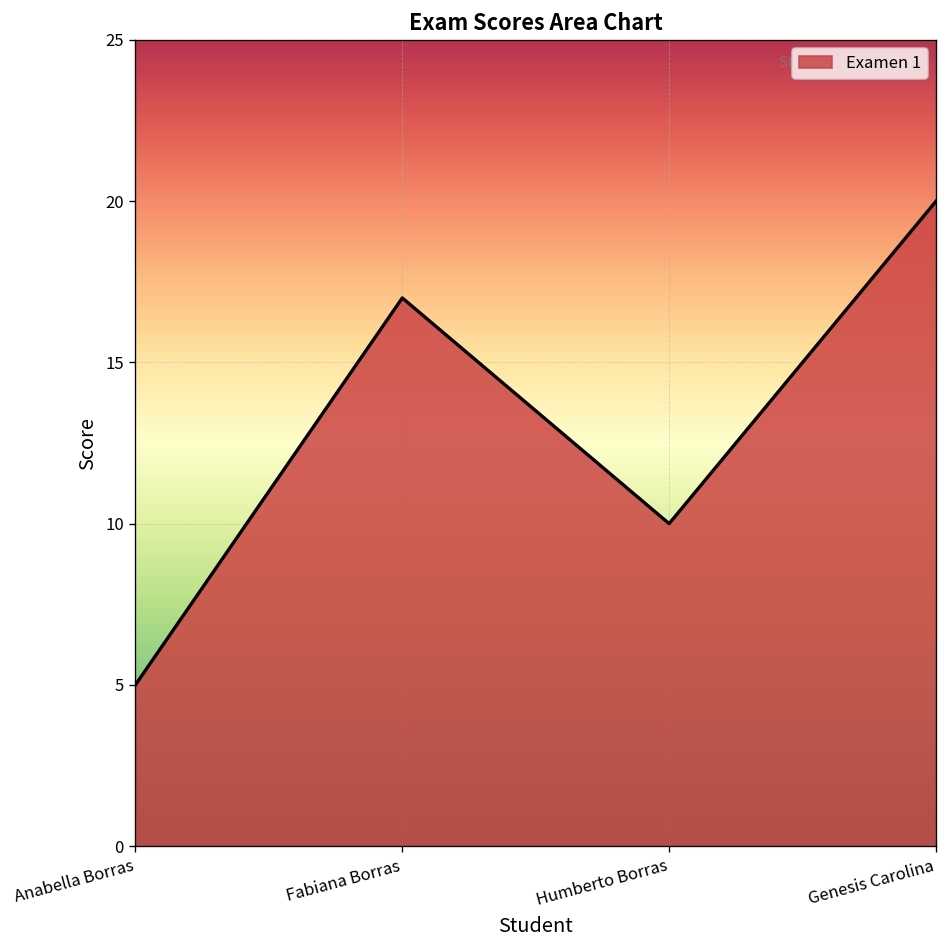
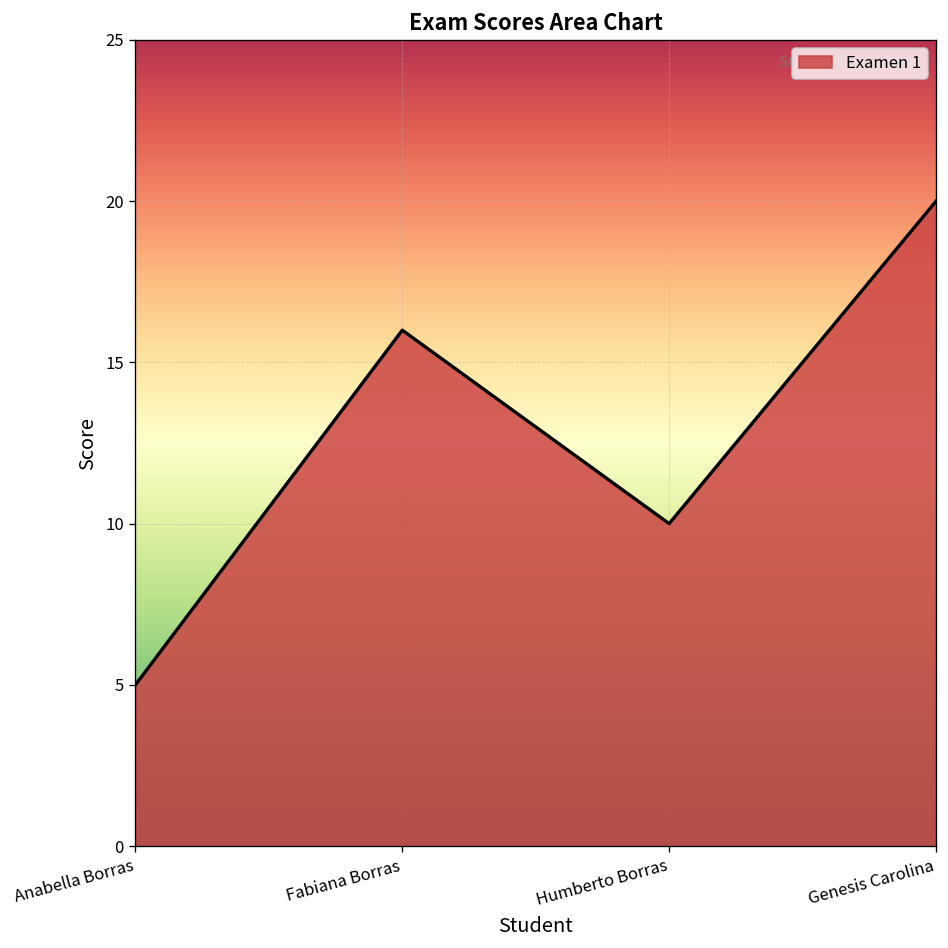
  {
    "Anabella Borras": 5,
-   "Fabiana Borras": 17,
+   "Fabiana Borras": 16,
    "Humberto Borras": 10,
    "Genesis Carolina": 20
  }
